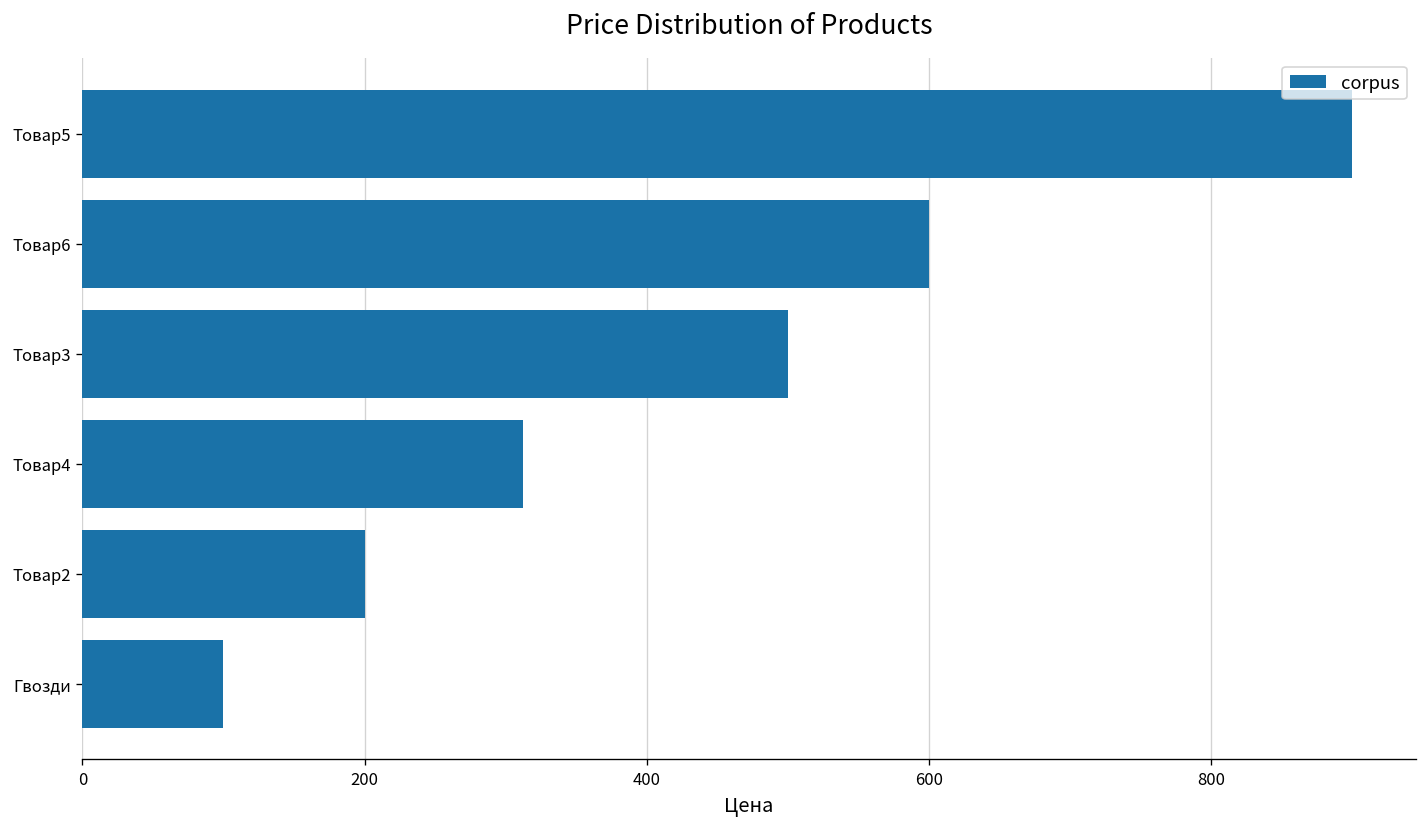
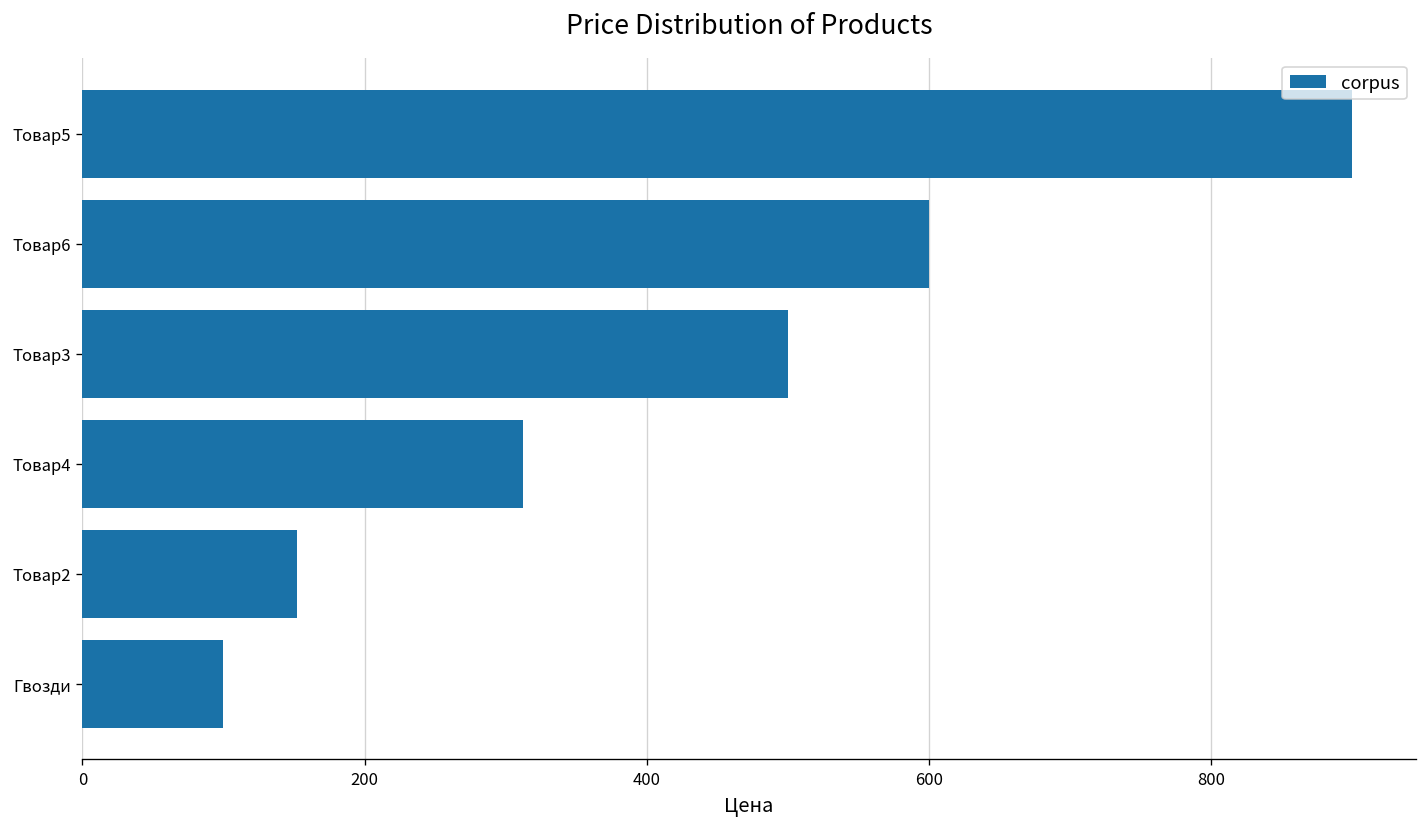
  {
    "Товар5": 900,
    "Товар6": 600,
    "Товар3": 500,
    "Товар4": 312,
-   "Товар2": 200,
+   "Товар2": 152,
    "Гвозди": 100
  }
